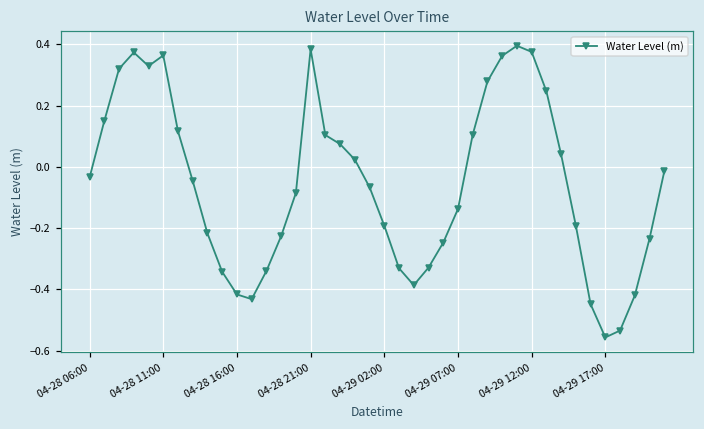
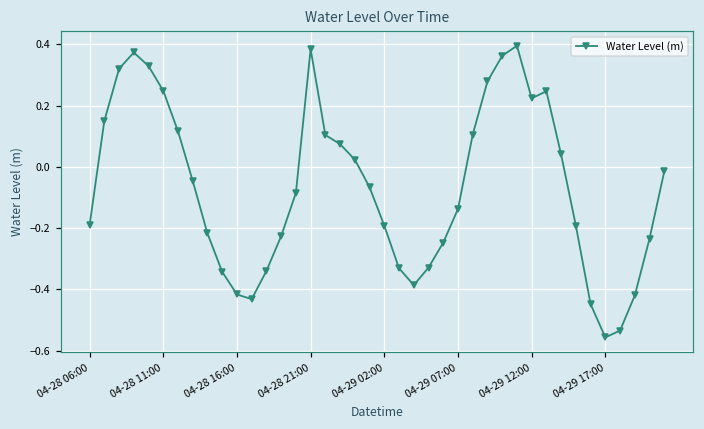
  {
-   "04-28 06:00": -0.03,
-   "04-28 11:00": 0.36,
+   "04-28 06:00": -0.19,
+   "04-28 11:00": 0.25,
    "04-28 16:00": -0.42,
    "04-28 21:00": 0.38,
    "04-29 02:00": -0.19,
    "04-29 07:00": -0.14,
-   "04-29 12:00": 0.37,
+   "04-29 12:00": 0.22,
    "04-29 17:00": -0.56
  }
